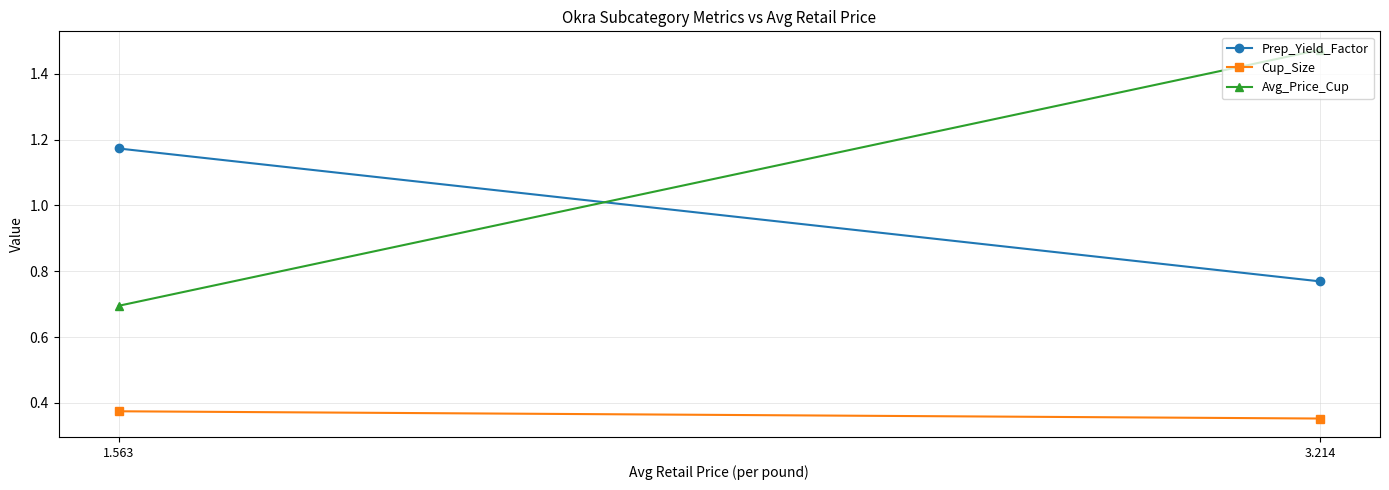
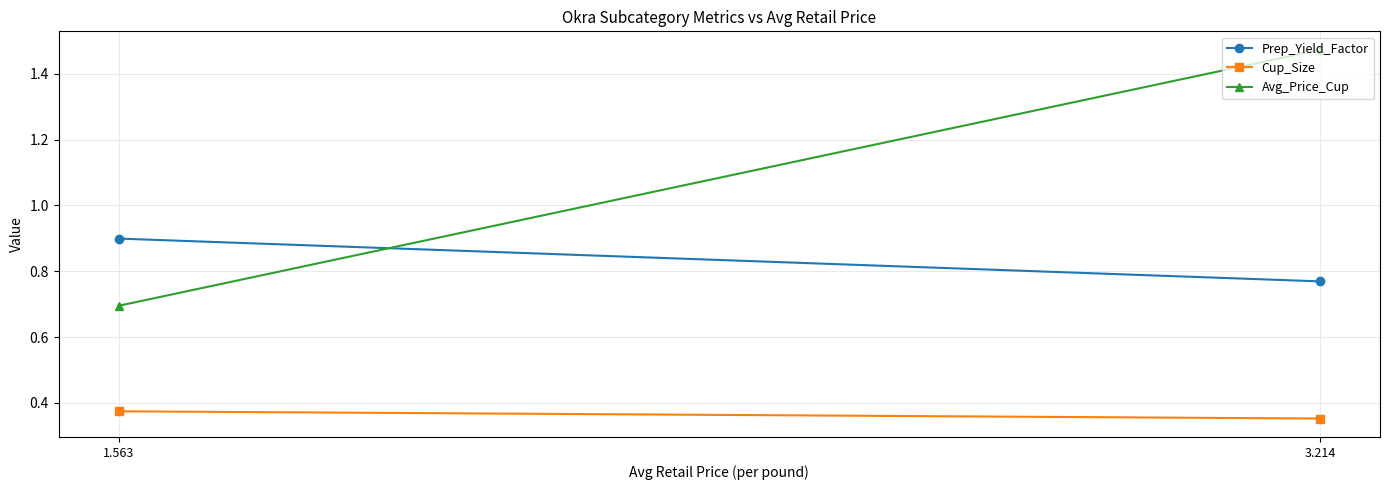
  {
    "Prep_Yield_Factor": {
-     "1.563": 1.17,
+     "1.563": 0.90,
      "3.214": 0.77
    },
    "Cup_Size": {
      "1.563": 0.37,
      "3.214": 0.35
    },
    "Avg_Price_Cup": {
      "1.563": 0.70
    }
  }
